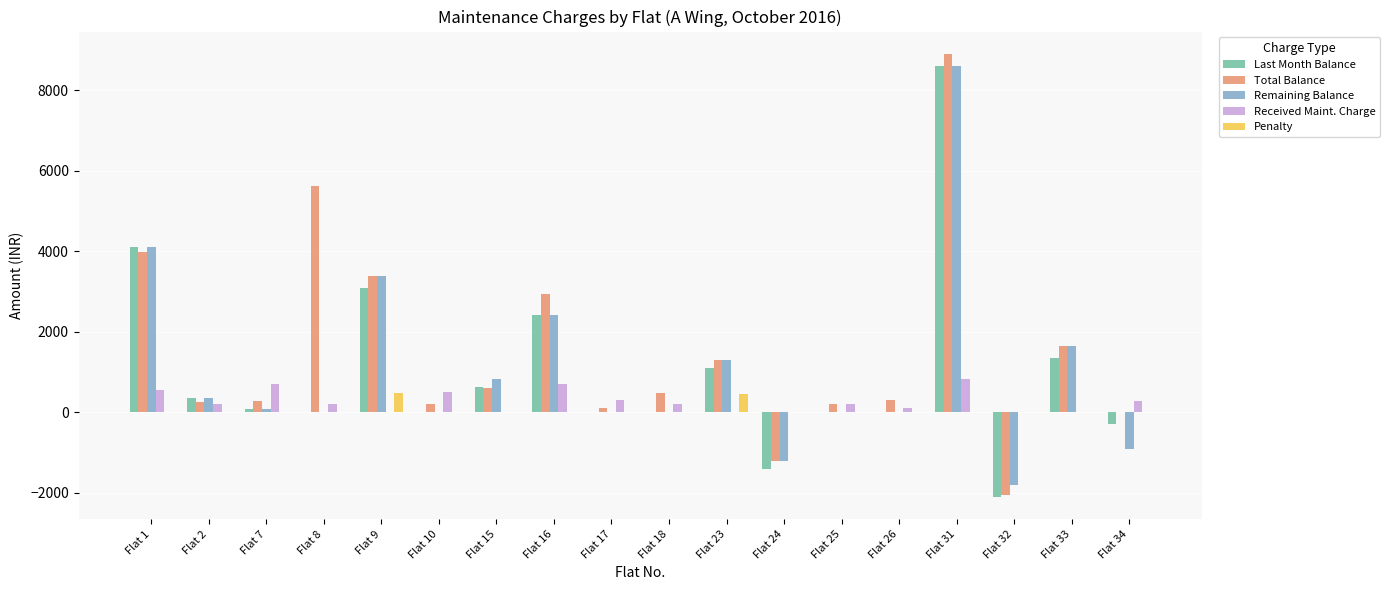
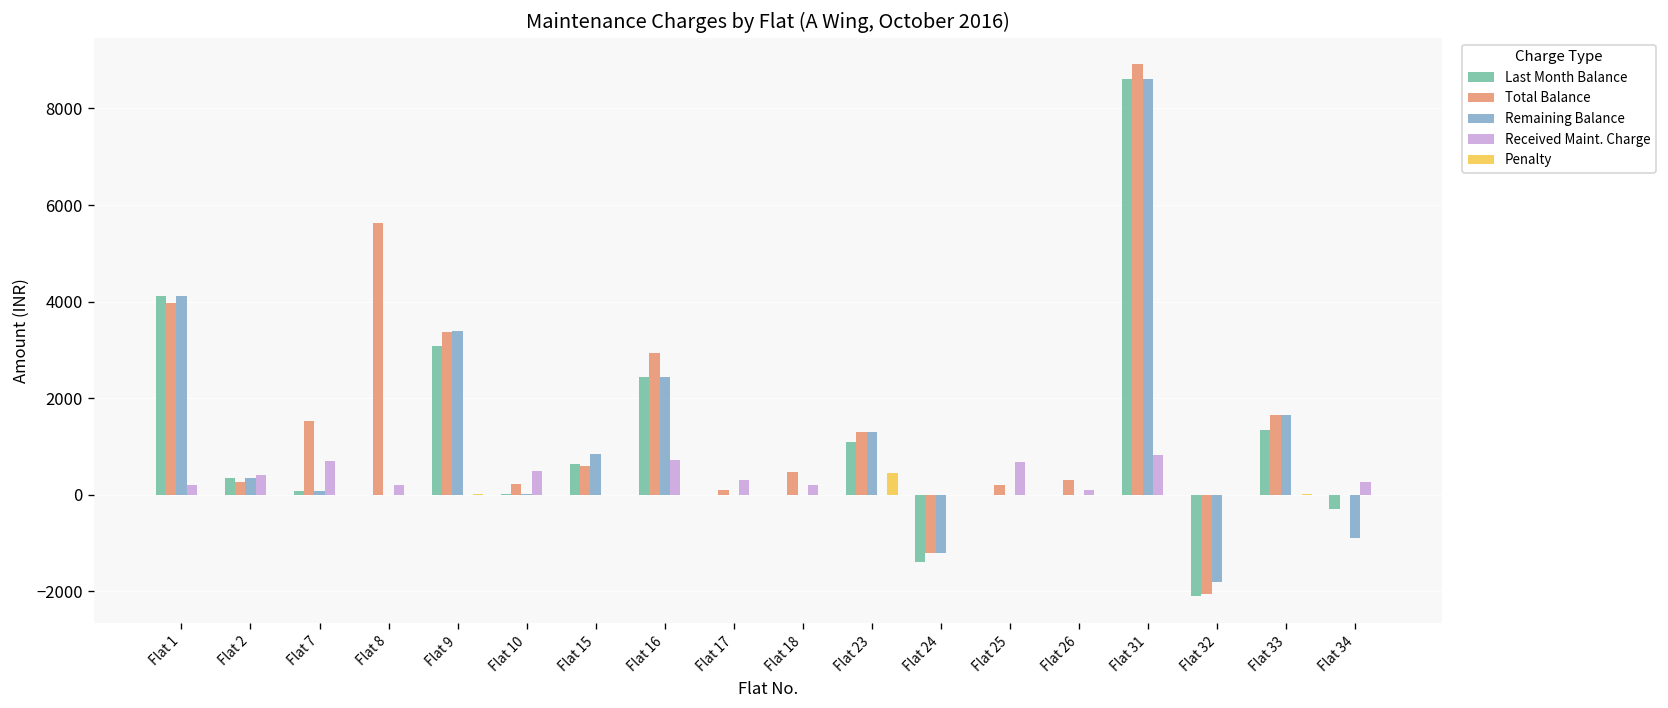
  {
    "Total Balance": {
      "Flat 1": 4000,
      "Flat 2": 300,
-     "Flat 7": 300,
+     "Flat 7": 1500,
      "Flat 8": 5600,
      "Flat 9": 3400,
      "Flat 10": 200,
      "Flat 15": 600,
      "Flat 16": 2900,
      "Flat 17": 100,
      "Flat 18": 500,
      "Flat 23": 1300,
      "Flat 24": -1200,
      "Flat 25": 200,
      "Flat 26": 300,
      "Flat 31": 8900,
      "Flat 32": -2100,
      "Flat 33": 1700,
      "Flat 34": 0
    },
    "Received Maint. Charge": {
-     "Flat 1": 600,
-     "Flat 2": 200,
+     "Flat 1": 200,
+     "Flat 2": 400,
      "Flat 7": 700,
      "Flat 8": 200,
      "Flat 9": 0,
      "Flat 10": 500,
      "Flat 15": 0,
      "Flat 16": 700,
      "Flat 17": 300,
      "Flat 18": 200,
      "Flat 23": 0,
      "Flat 24": 0,
-     "Flat 25": 200,
+     "Flat 25": 700,
      "Flat 26": 100,
      "Flat 31": 800,
      "Flat 32": 0,
      "Flat 33": 0,
      "Flat 34": 300
    },
    "Penalty": {
      "Flat 1": 0,
      "Flat 2": 0,
      "Flat 7": 0,
      "Flat 8": 0,
-     "Flat 9": 500,
+     "Flat 9": 0,
      "Flat 10": 0,
      "Flat 15": 0,
      "Flat 16": 0,
      "Flat 17": 0,
      "Flat 18": 0,
      "Flat 23": 500,
      "Flat 24": 0,
      "Flat 25": 0,
      "Flat 26": 0,
      "Flat 31": 0,
      "Flat 32": 0,
      "Flat 34": 0
    }
  }
